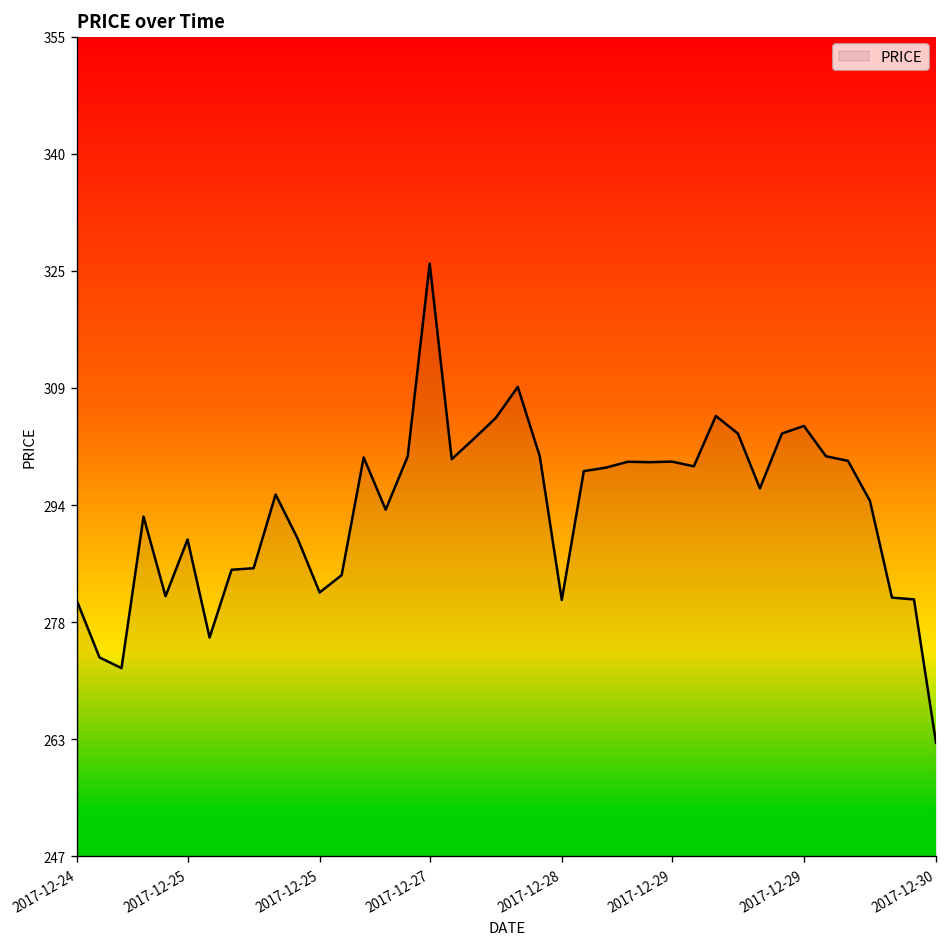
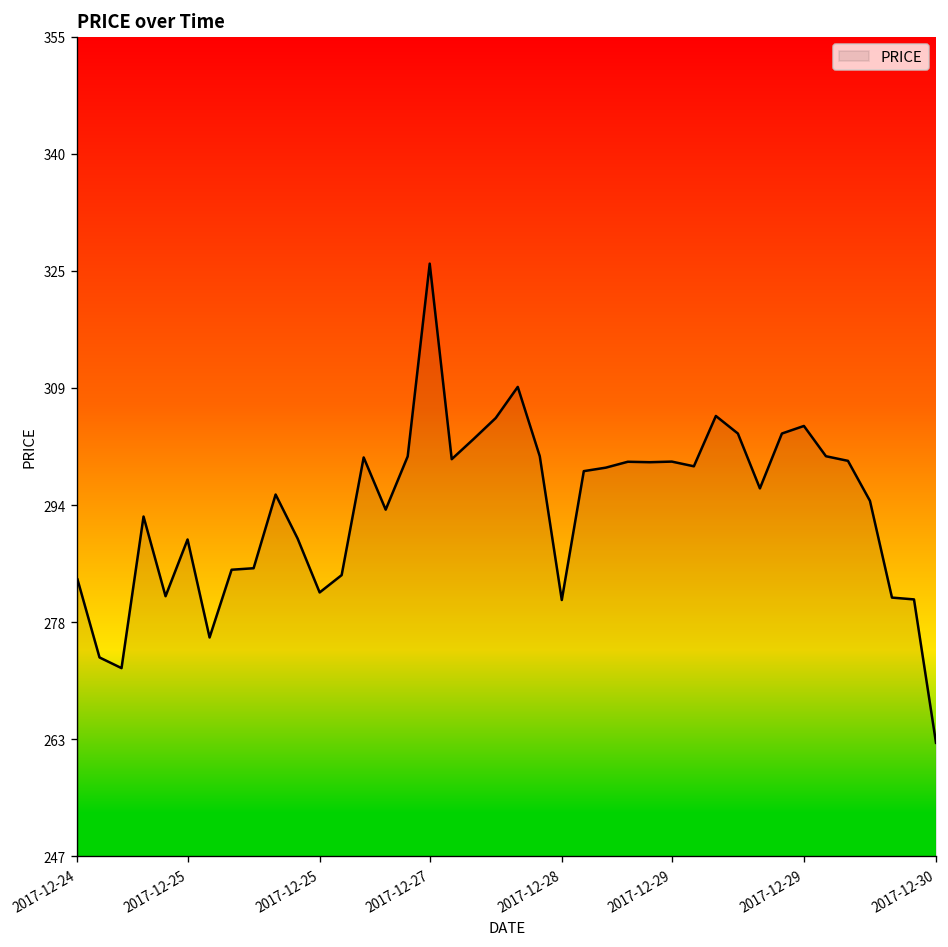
  {
-   "2017-12-24": 281,
+   "2017-12-24": 284,
    "2017-12-27": 325,
    "2017-12-28": 281,
    "2017-12-30": 262
  }
